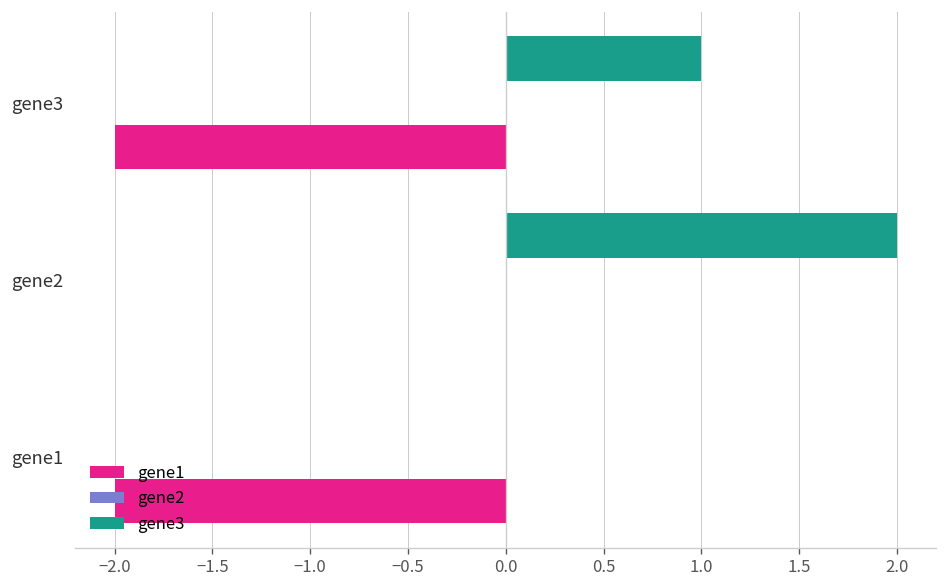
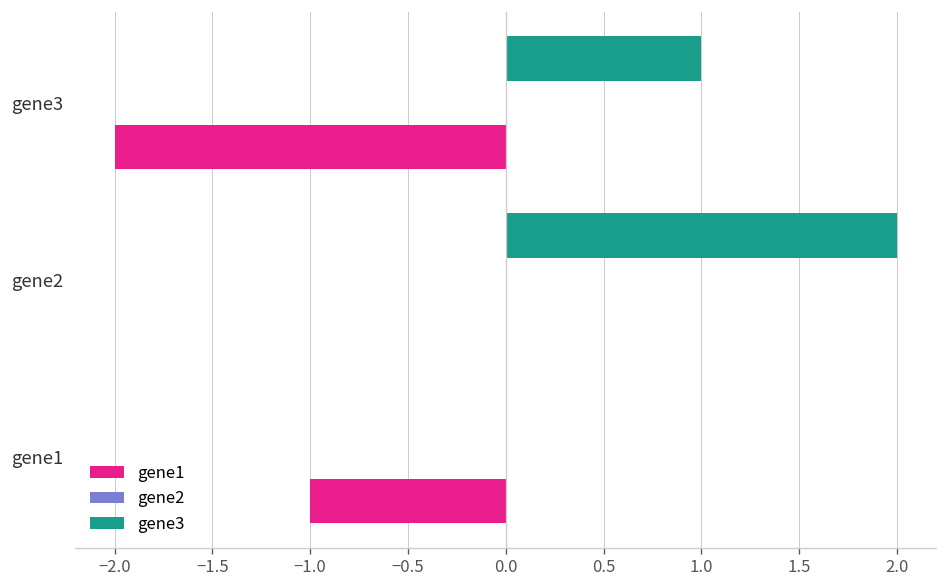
  {
    "gene1": {
      "gene3": -2,
      "gene2": 0,
-     "gene1": -2
+     "gene1": -1
    },
    "gene2": {
      "gene3": 0,
      "gene2": 0,
      "gene1": 0
    },
    "gene3": {
      "gene3": 1,
      "gene2": 2,
      "gene1": 0
    }
  }
